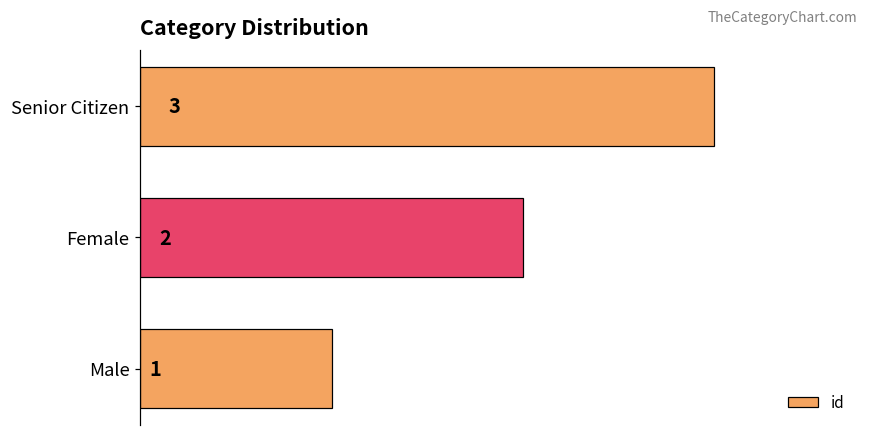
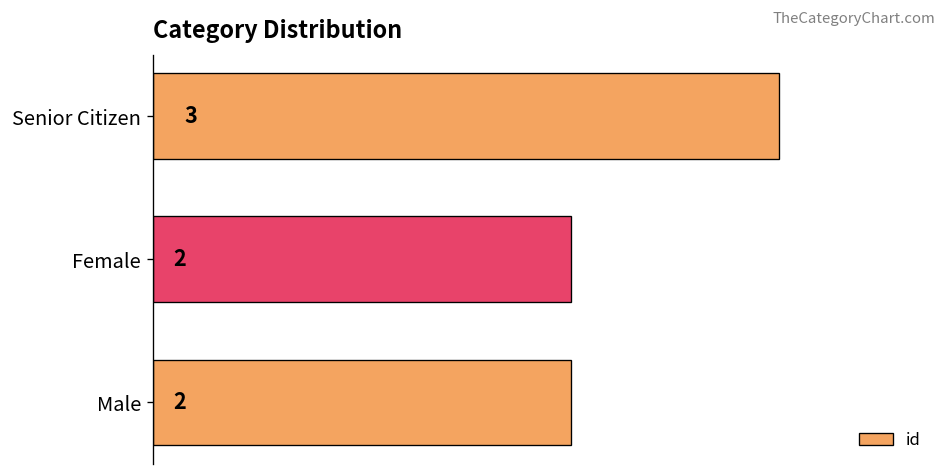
  {
    "Senior Citizen": 3,
    "Female": 2,
-   "Male": 1
+   "Male": 2
  }
